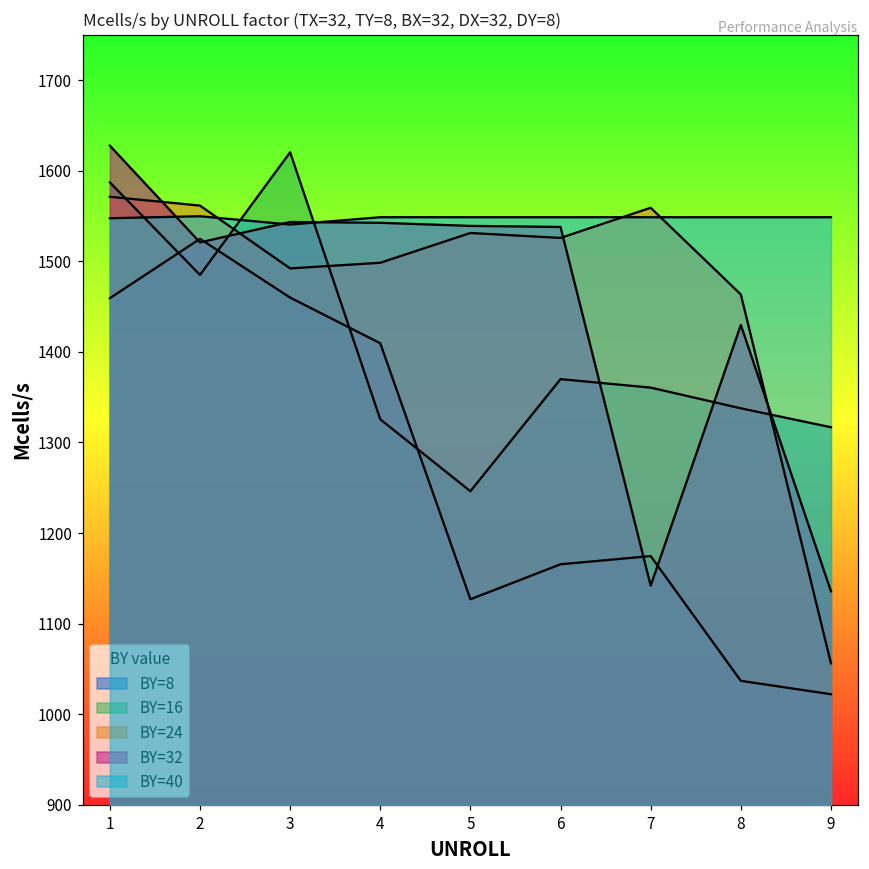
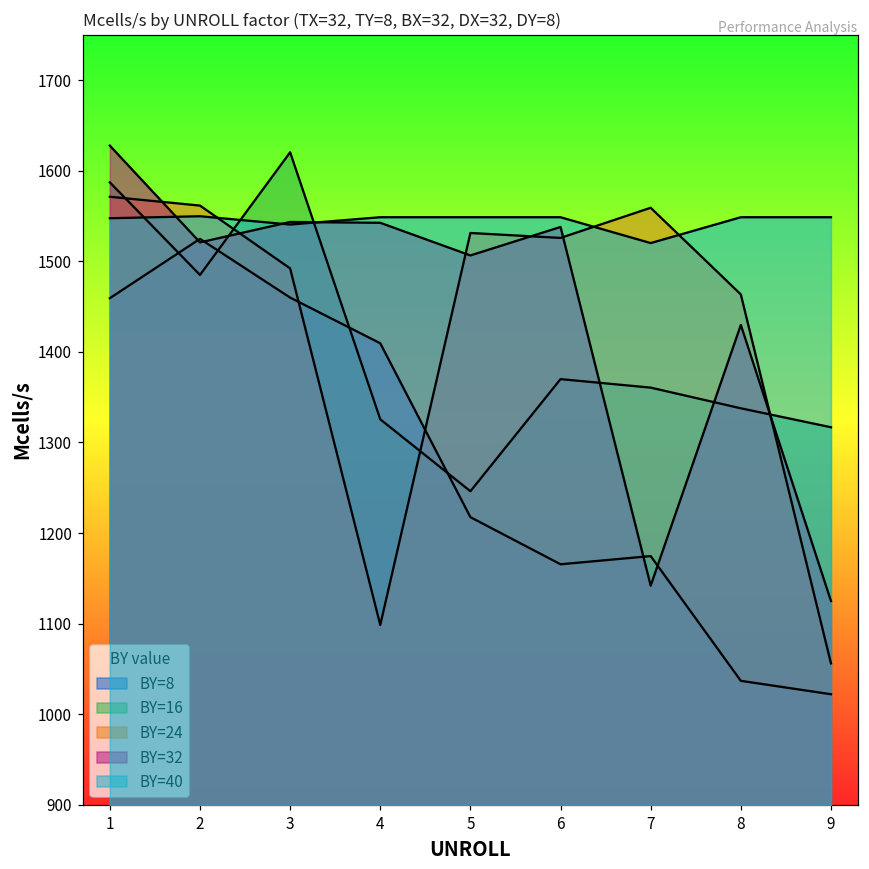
  {
    "BY=8": {
      "1": 1460,
      "2": 1520,
      "3": 1460,
      "4": 1410,
-     "5": 1130,
+     "5": 1220,
      "6": 1170,
      "7": 1170,
      "8": 1040,
      "9": 1020
    },
    "BY=16": {
      "1": 1590,
      "2": 1480,
      "3": 1620,
      "4": 1330,
      "5": 1250,
      "6": 1370,
      "7": 1360,
      "8": 1340,
      "9": 1320
    },
    "BY=24": {
      "1": 1570,
      "2": 1560,
      "3": 1490,
-     "4": 1500,
+     "4": 1100,
      "5": 1530,
      "6": 1530,
      "7": 1560,
      "8": 1460,
      "9": 1060
    },
    "BY=32": {
      "1": 1630,
      "2": 1520,
      "4": 1540,
-     "5": 1540,
+     "5": 1510,
      "6": 1540,
      "7": 1140,
      "8": 1430,
-     "9": 1140
+     "9": 1130
    },
    "BY=40": {
      "1": 1550,
      "2": 1550,
      "4": 1550,
      "5": 1550,
      "6": 1550,
-     "7": 1550,
+     "7": 1520,
      "8": 1550,
      "9": 1550
    }
  }
